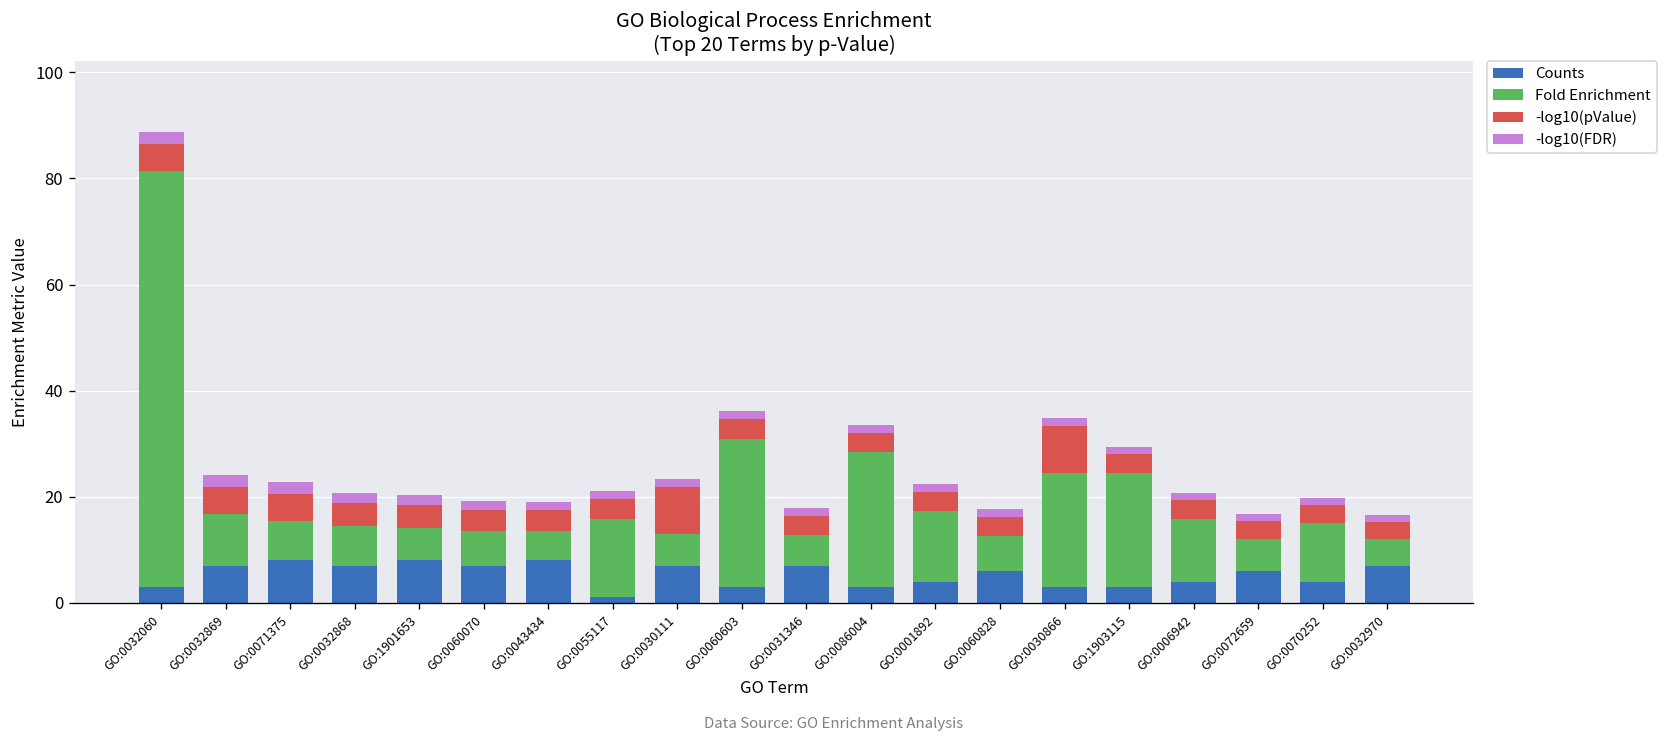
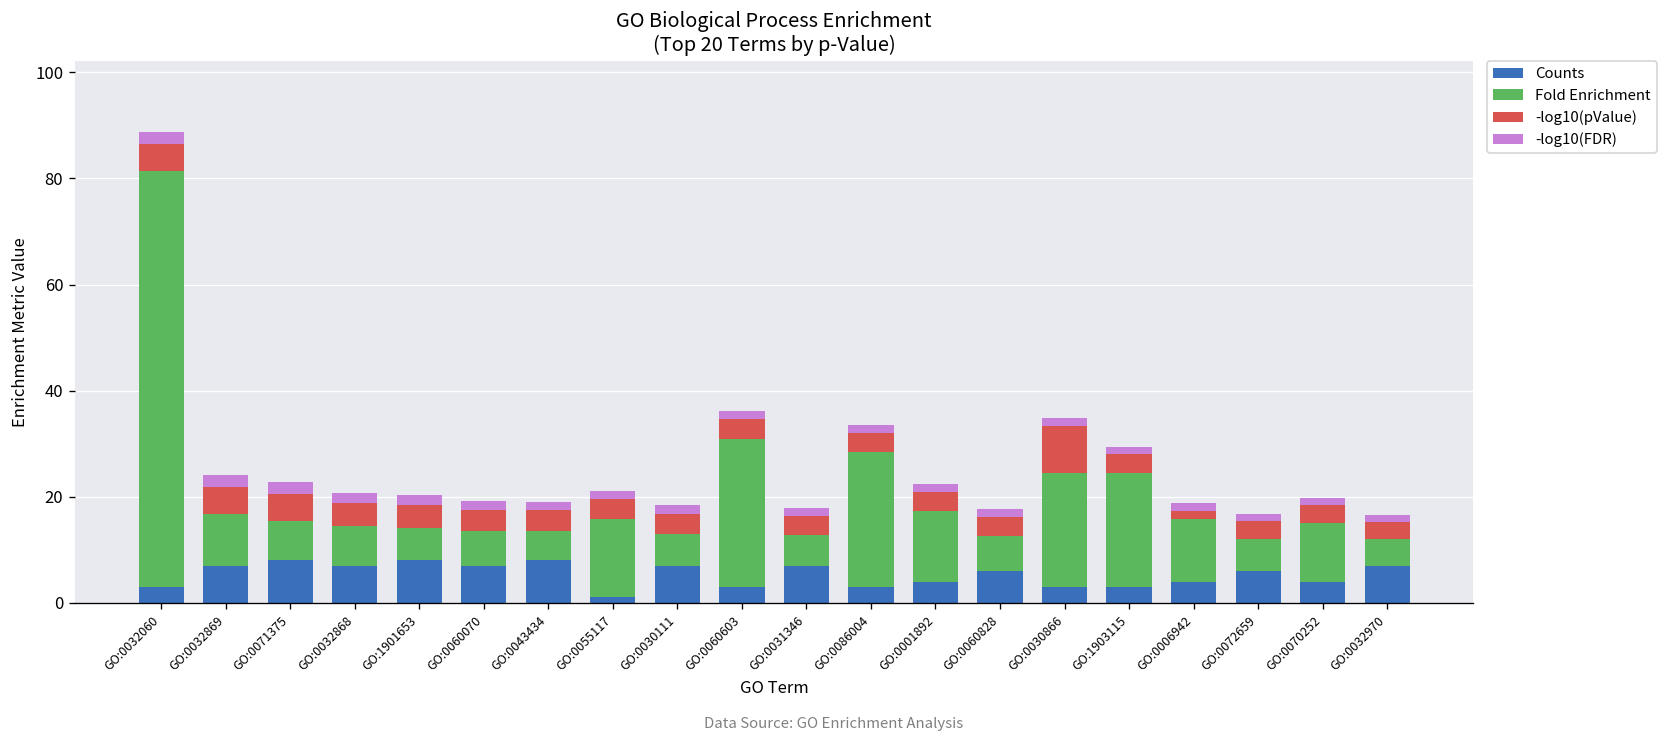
  {
    "Counts": {
      "GO:0032060": 3,
      "GO:0032869": 7,
      "GO:0071375": 8,
      "GO:0032868": 7,
      "GO:1901653": 8,
      "GO:0060070": 7,
      "GO:0043434": 8,
      "GO:0055117": 1,
      "GO:0030111": 7,
      "GO:0060603": 3,
      "GO:0031346": 7,
      "GO:0086004": 3,
      "GO:0001892": 4,
      "GO:0060828": 6,
      "GO:0030866": 3,
      "GO:1903115": 3,
      "GO:0006942": 4,
      "GO:0072659": 6,
      "GO:0070252": 4,
      "GO:0032970": 7
    },
    "Fold Enrichment": {
      "GO:0032060": 78,
      "GO:0032869": 10,
      "GO:0071375": 7,
      "GO:0032868": 7,
      "GO:1901653": 6,
      "GO:0060070": 7,
      "GO:0043434": 5,
      "GO:0055117": 15,
      "GO:0030111": 6,
      "GO:0060603": 28,
      "GO:0031346": 6,
      "GO:0086004": 25,
      "GO:0001892": 13,
      "GO:0060828": 7,
      "GO:0030866": 22,
      "GO:1903115": 22,
      "GO:0006942": 12,
      "GO:0072659": 6,
      "GO:0070252": 11,
      "GO:0032970": 5
    },
    "-log10(pValue)": {
      "GO:0032060": 5,
      "GO:0032869": 5,
      "GO:0071375": 5,
      "GO:0032868": 4,
      "GO:1901653": 4,
      "GO:0060070": 4,
      "GO:0043434": 4,
      "GO:0055117": 4,
-     "GO:0030111": 9,
+     "GO:0030111": 4,
      "GO:0060603": 4,
      "GO:0031346": 4,
      "GO:0086004": 4,
      "GO:0001892": 4,
      "GO:0060828": 4,
      "GO:0030866": 9,
      "GO:1903115": 3,
-     "GO:0006942": 3,
+     "GO:0006942": 1,
      "GO:0072659": 3,
      "GO:0070252": 3,
      "GO:0032970": 3
    },
    "-log10(FDR)": {
      "GO:0032060": 2,
      "GO:0032869": 2,
      "GO:0071375": 2,
      "GO:0032868": 2,
      "GO:1901653": 2,
      "GO:0060070": 2,
      "GO:0043434": 2,
      "GO:0055117": 2,
      "GO:0030111": 2,
      "GO:0060603": 2,
      "GO:0031346": 2,
      "GO:0086004": 2,
      "GO:0001892": 2,
      "GO:0060828": 1,
      "GO:0030866": 1,
      "GO:1903115": 1,
      "GO:0006942": 1,
      "GO:0072659": 1,
      "GO:0070252": 1,
      "GO:0032970": 1
    }
  }
